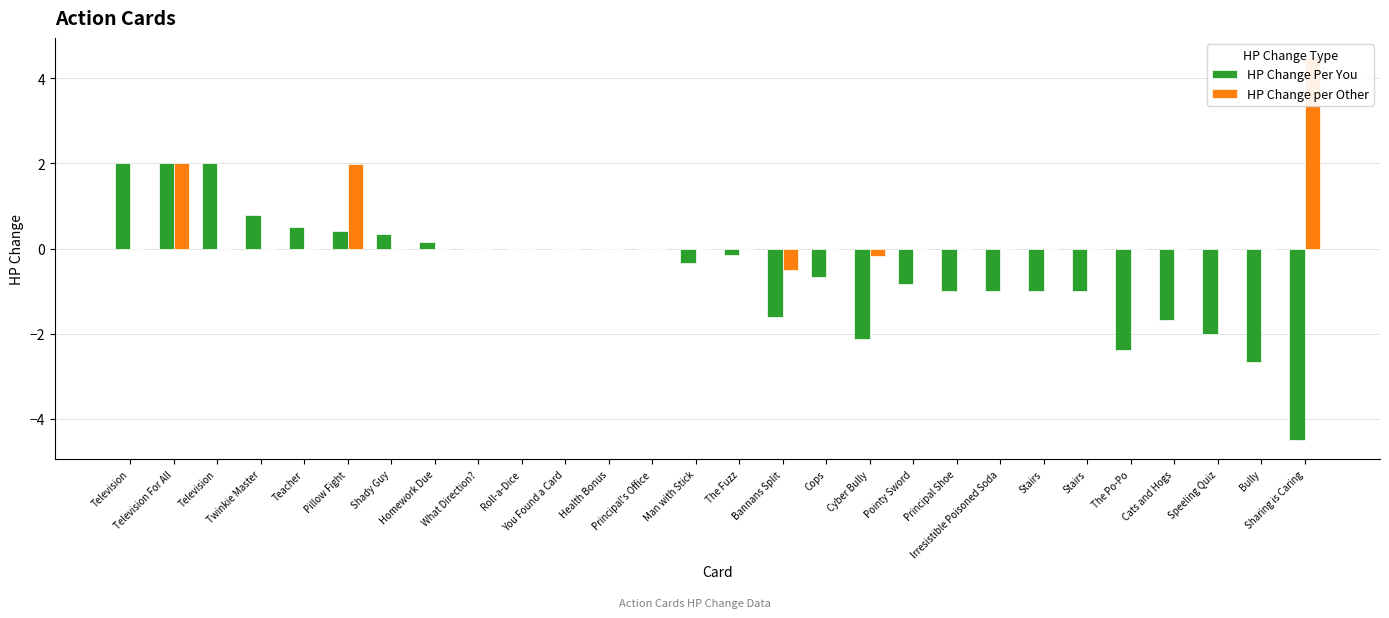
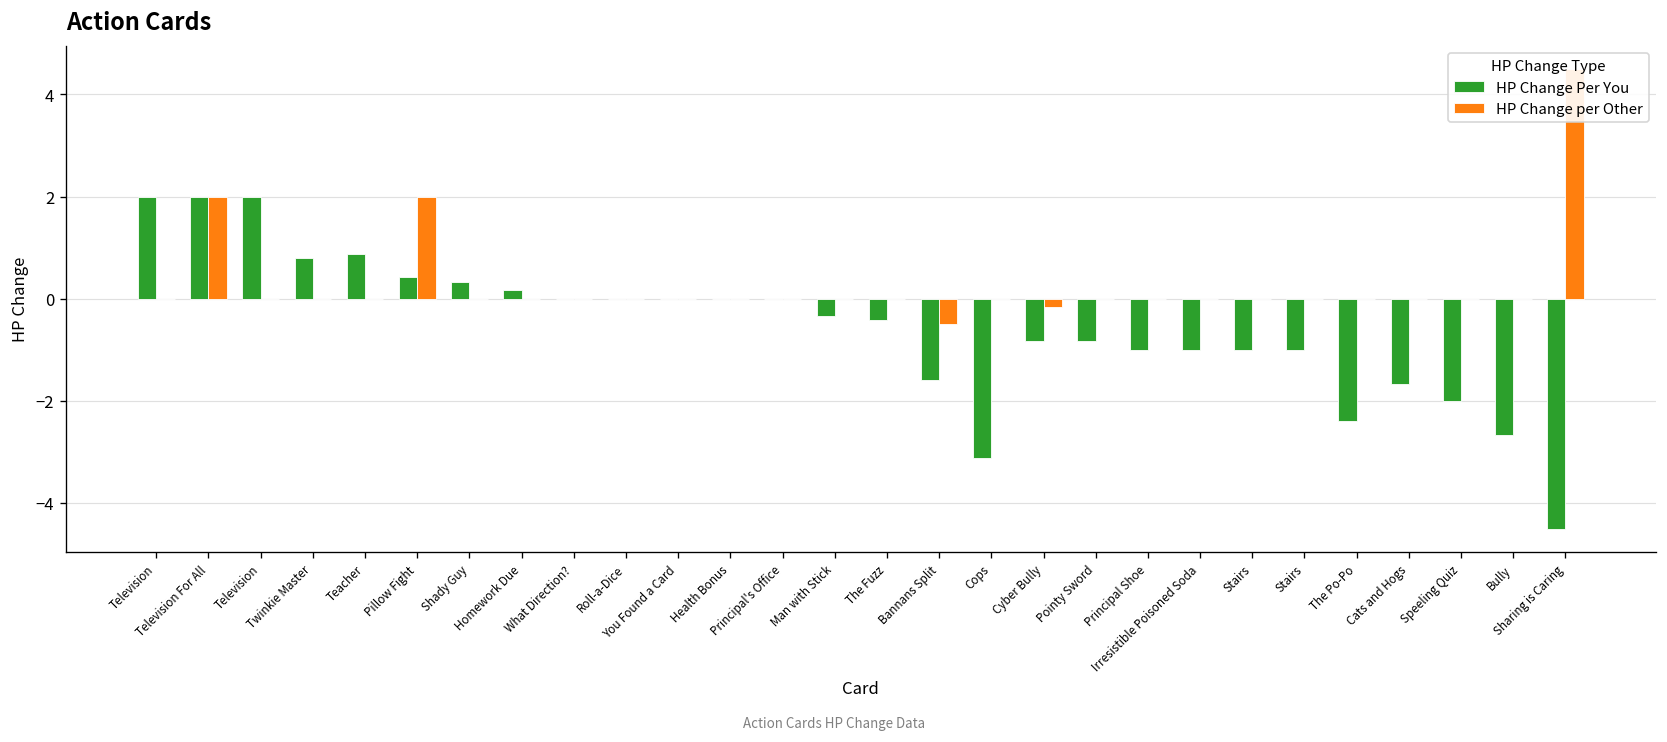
  {
    "HP Change Per You": {
      "Television For All": 2.0,
      "Twinkie Master": 0.8,
-     "Teacher": 0.5,
+     "Teacher": 0.9,
      "Pillow Fight": 0.4,
      "Shady Guy": 0.3,
      "Homework Due": 0.2,
      "What Direction?": 0.0,
      "Roll-a-Dice": 0.0,
      "You Found a Card": 0.0,
      "Health Bonus": 0.0,
      "Principal's Office": 0.0,
      "Man with Stick": -0.3,
-     "The Fuzz": -0.2,
+     "The Fuzz": -0.4,
      "Bannans Split": -1.6,
-     "Cops": -0.7,
-     "Cyber Bully": -2.1,
+     "Cops": -3.1,
+     "Cyber Bully": -0.8,
      "Pointy Sword": -0.8,
      "Principal Shoe": -1.0,
      "Irresistible Poisoned Soda": -1.0,
      "The Po-Po": -2.4,
      "Cats and Hogs": -1.7,
      "Speeling Quiz": -2.0,
      "Bully": -2.7,
      "Sharing is Caring": -4.5
    },
    "HP Change per Other": {
      "Television For All": 2.0,
      "Twinkie Master": 0.0,
      "Teacher": 0.0,
      "Pillow Fight": 2.0,
      "Shady Guy": 0.0,
      "Homework Due": 0.0,
      "What Direction?": 0.0,
      "Roll-a-Dice": 0.0,
      "You Found a Card": 0.0,
      "Health Bonus": 0.0,
      "Principal's Office": 0.0,
      "Man with Stick": 0.0,
      "The Fuzz": 0.0,
      "Bannans Split": -0.5,
      "Cops": 0.0,
      "Cyber Bully": -0.2,
      "Pointy Sword": 0.0,
      "Principal Shoe": 0.0,
      "Irresistible Poisoned Soda": 0.0,
      "The Po-Po": 0.0,
      "Cats and Hogs": 0.0,
      "Speeling Quiz": 0.0,
      "Bully": 0.0
    }
  }
